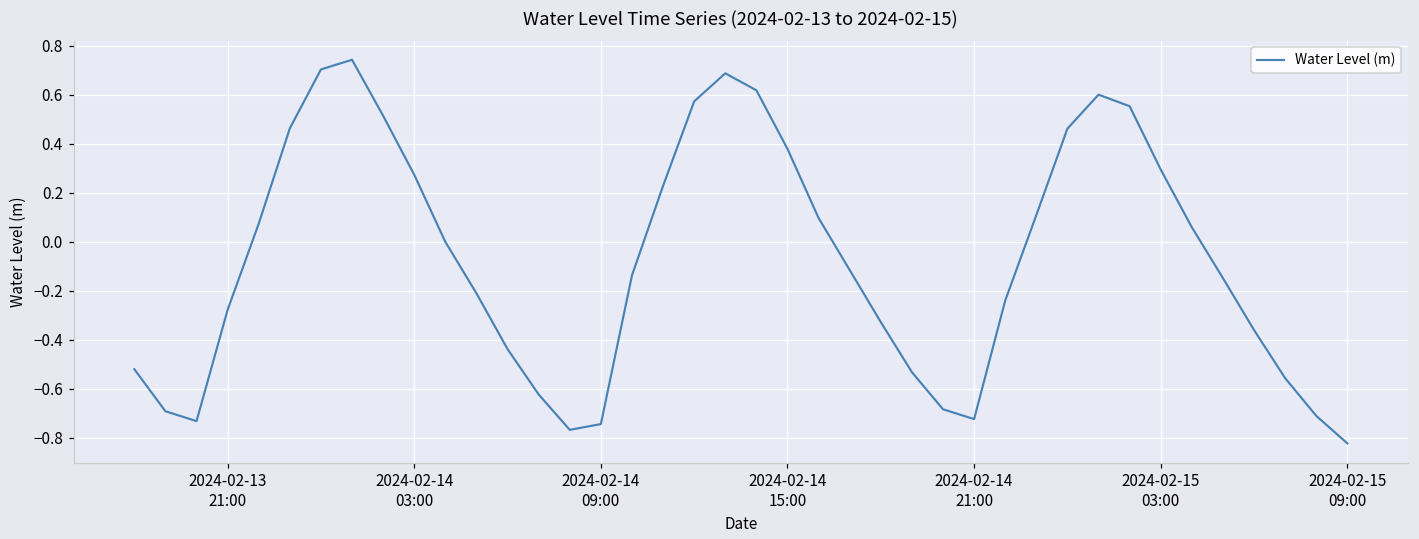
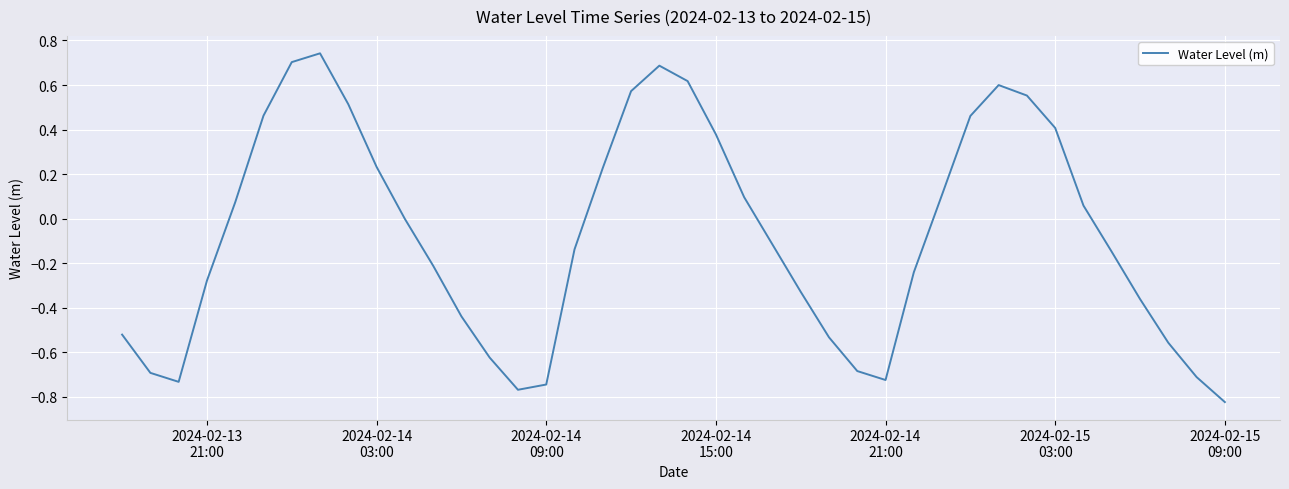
  {
    "2024-02-13 21:00": -0.28,
-   "2024-02-14 03:00": 0.27,
+   "2024-02-14 03:00": 0.23,
    "2024-02-14 09:00": -0.74,
    "2024-02-14 15:00": 0.38,
    "2024-02-14 21:00": -0.72,
-   "2024-02-15 03:00": 0.29,
+   "2024-02-15 03:00": 0.41,
    "2024-02-15 09:00": -0.82
  }
